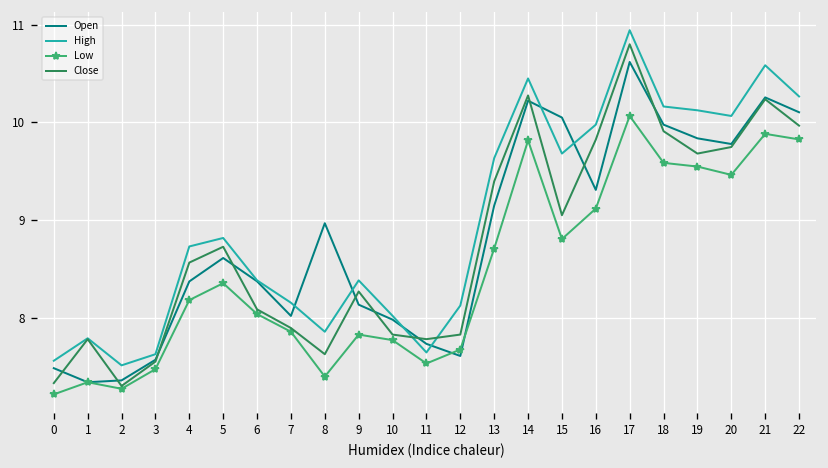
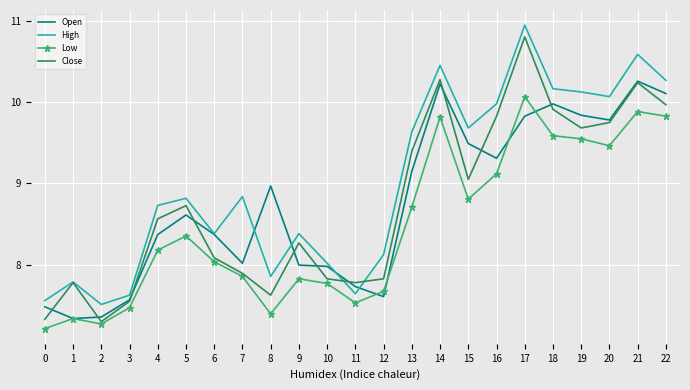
  {
    "Open": {
      "0": 7.5,
      "2": 7.4,
      "4": 8.4,
      "5": 8.6,
      "7": 8.0,
      "8": 9.0,
-     "9": 8.1,
+     "9": 8.0,
      "10": 8.0,
      "11": 7.7,
      "12": 7.6,
      "13": 9.1,
      "14": 10.2,
-     "15": 10.1,
+     "15": 9.5,
      "16": 9.3,
-     "17": 10.6,
+     "17": 9.8,
      "18": 10.0,
      "19": 9.8,
      "22": 10.1
    },
    "High": {
      "0": 7.6,
      "2": 7.5,
      "3": 7.6,
      "4": 8.7,
      "5": 8.8,
-     "7": 8.2,
+     "7": 8.8,
      "8": 7.9,
      "9": 8.4,
      "10": 8.0,
      "11": 7.6,
      "12": 8.1,
      "13": 9.6,
      "14": 10.5,
      "15": 9.7,
      "16": 10.0,
      "17": 10.9,
      "18": 10.2,
      "19": 10.1,
      "20": 10.1,
      "21": 10.6,
      "22": 10.3
    }
  }
